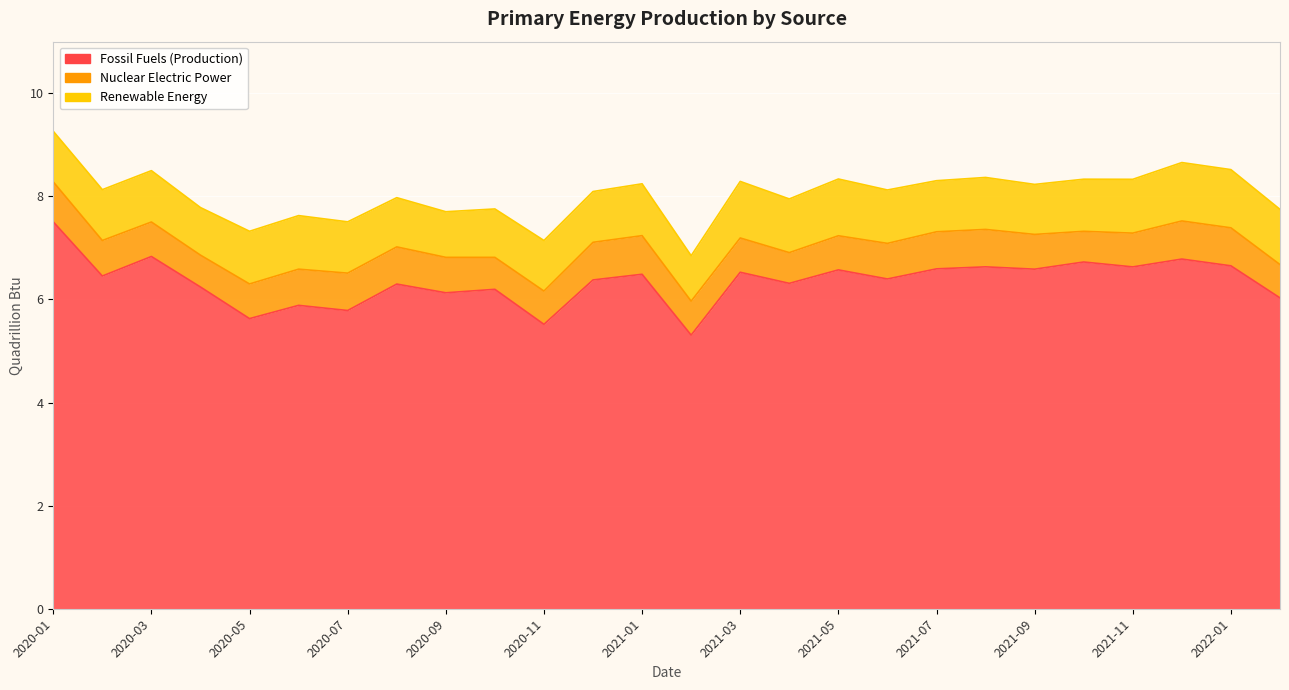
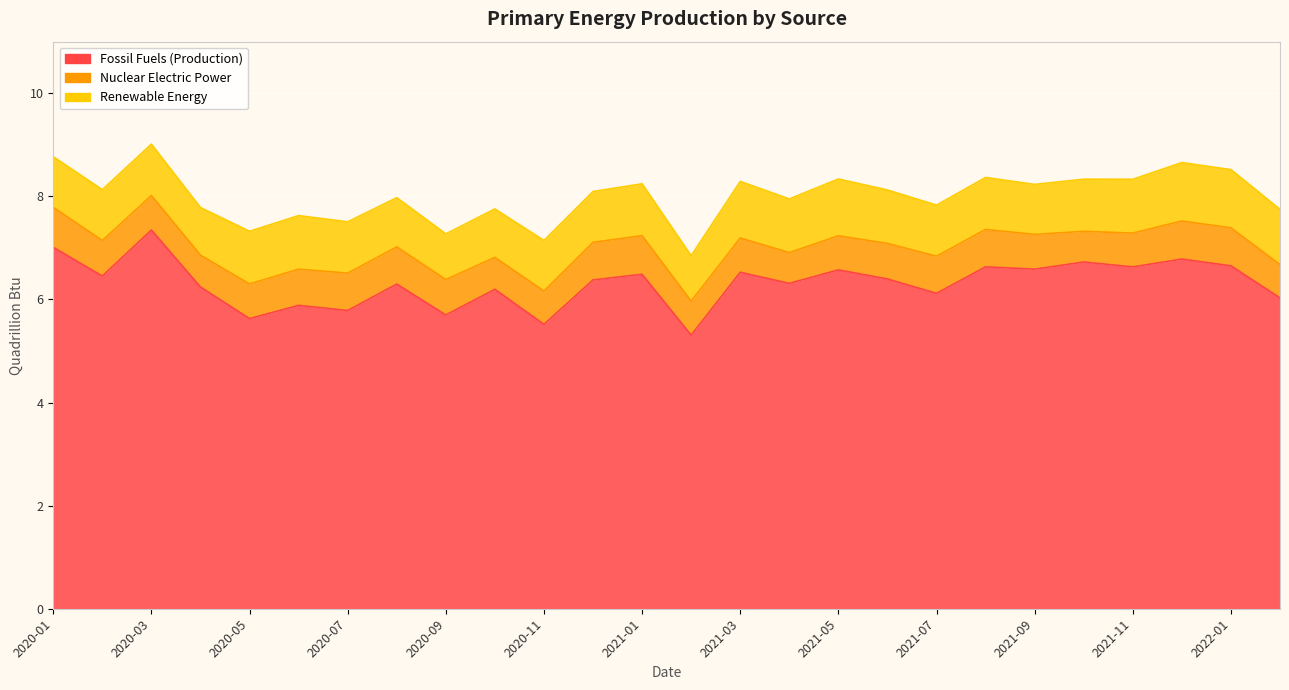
  {
    "Fossil Fuels (Production)": {
-     "2020-01": 7.5,
-     "2020-03": 6.8,
+     "2020-01": 7.0,
+     "2020-03": 7.3,
      "2020-05": 5.6,
      "2020-07": 5.8,
-     "2020-09": 6.1,
+     "2020-09": 5.7,
      "2020-11": 5.5,
      "2021-01": 6.5,
      "2021-03": 6.5,
      "2021-05": 6.6,
-     "2021-07": 6.6,
+     "2021-07": 6.1,
      "2021-09": 6.6,
      "2021-11": 6.6,
      "2022-01": 6.7
    }
  }
